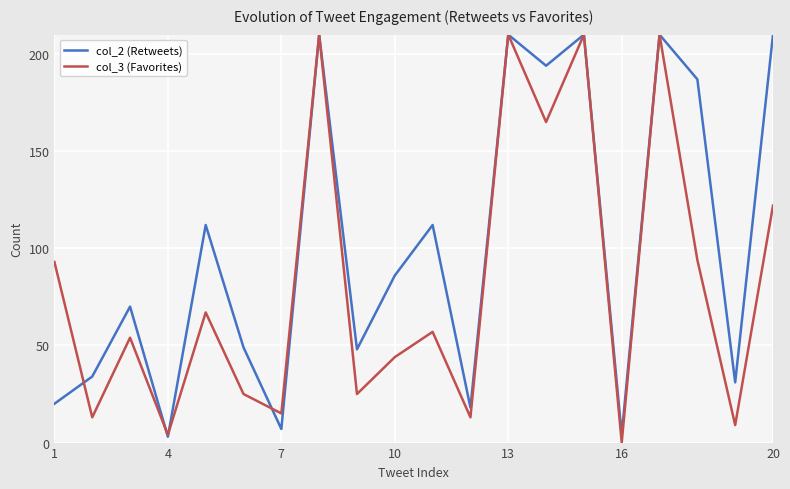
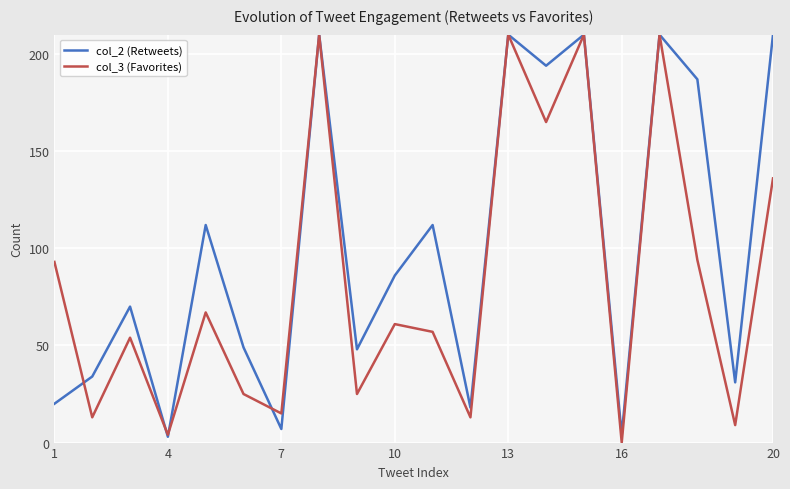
  {
    "col_2 (Retweets)": {
      "1": 20,
      "7": 7,
      "10": 86,
      "16": 4,
      "20": 210
    },
    "col_3 (Favorites)": {
      "1": 93,
      "7": 15,
-     "10": 44,
+     "10": 61,
      "16": 0,
-     "20": 122
+     "20": 136
    }
  }
